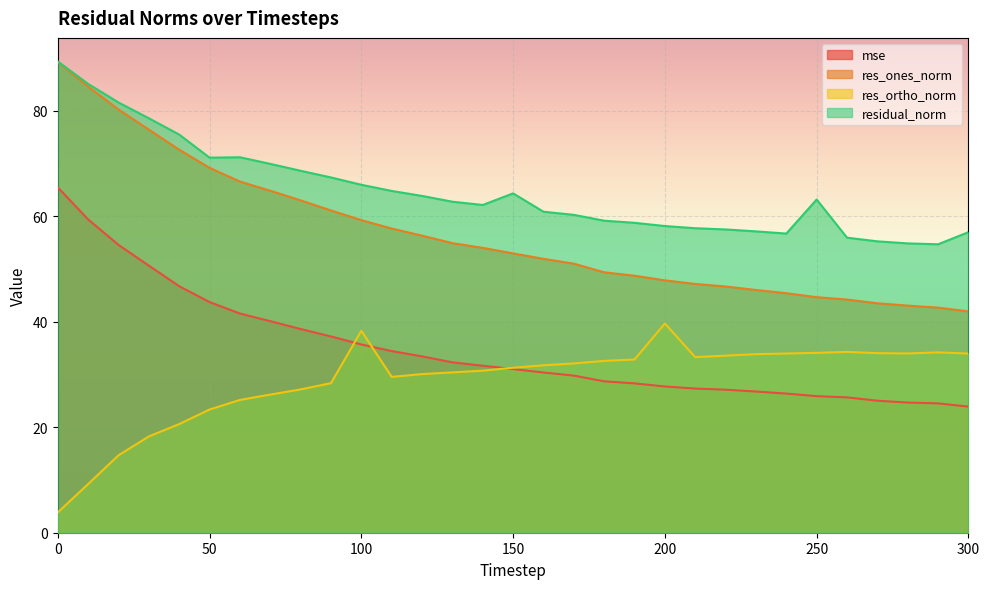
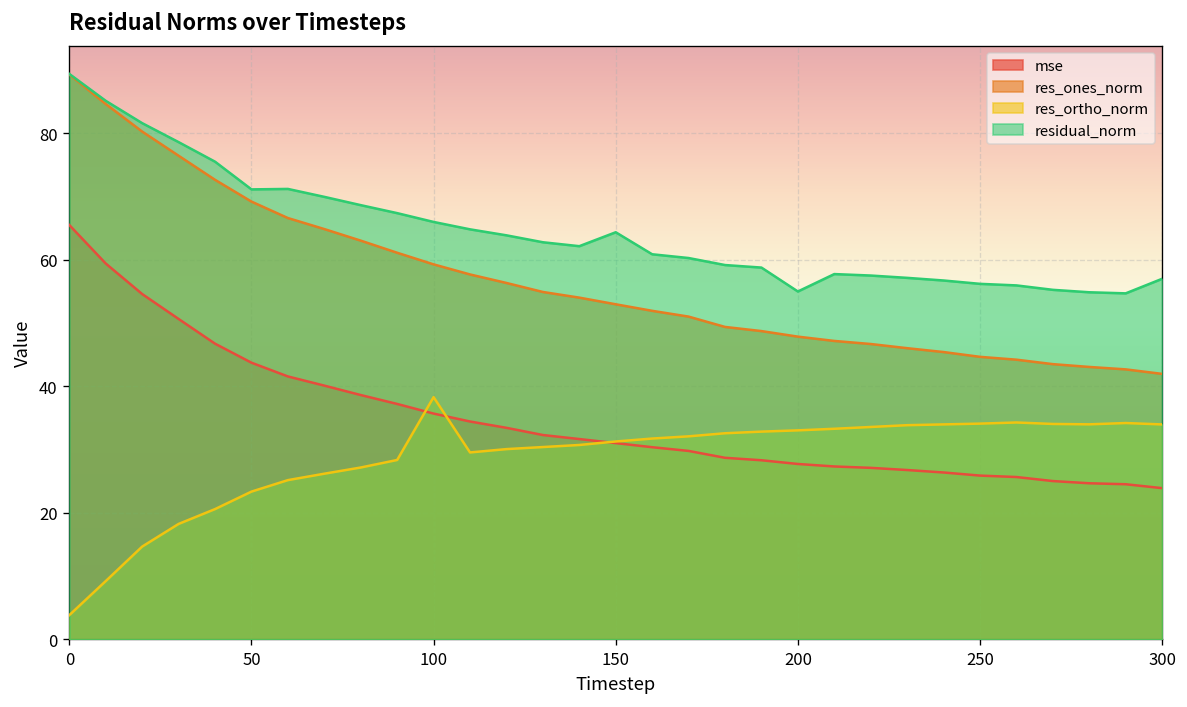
  {
    "res_ortho_norm": {
      "0": 4,
      "50": 23,
      "100": 38,
-     "200": 40,
+     "200": 33,
      "250": 34,
      "300": 34
    },
    "residual_norm": {
      "50": 71,
      "100": 66,
      "150": 64,
-     "200": 58,
-     "250": 63,
+     "200": 55,
+     "250": 56,
      "300": 57
    }
  }
